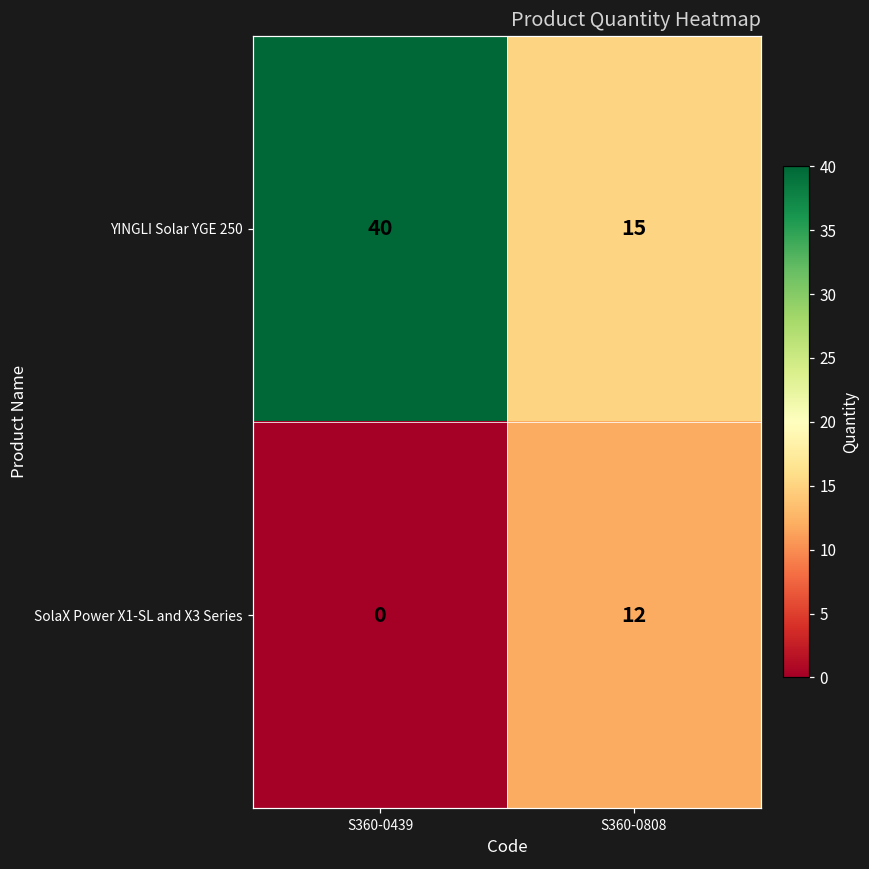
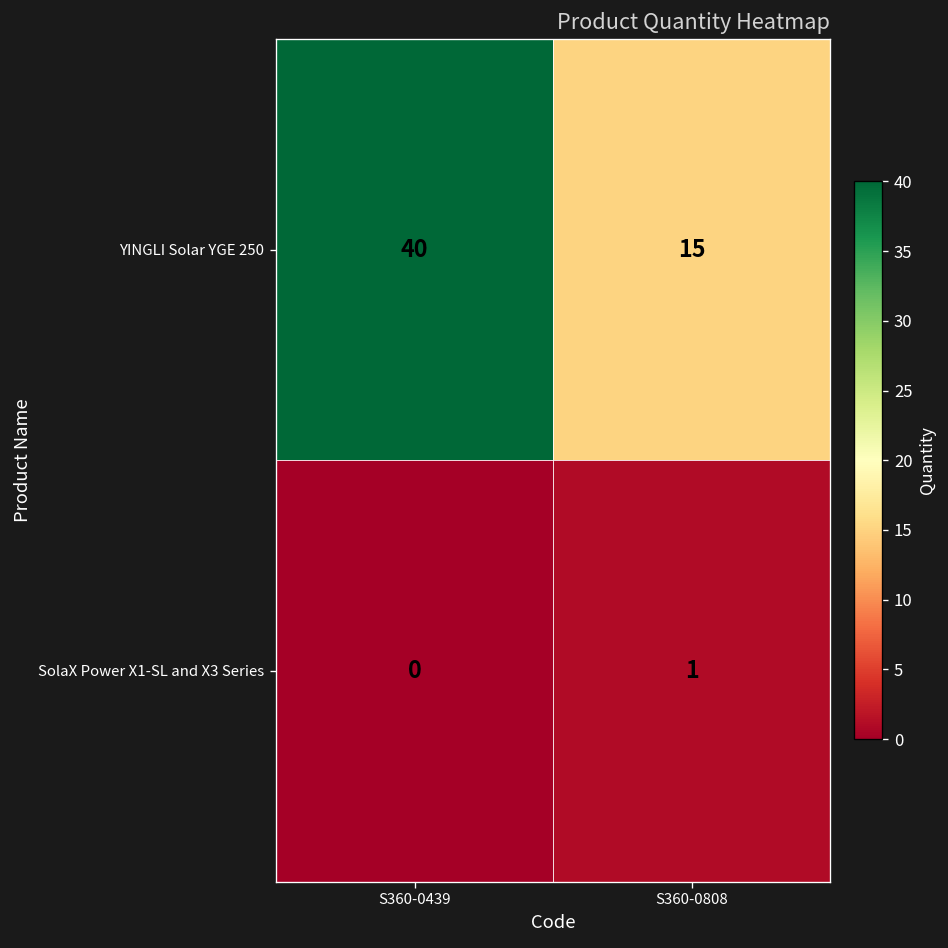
  {
    "YINGLI Solar YGE 250": {
      "S360-0439": 40,
      "S360-0808": 15
    },
    "SolaX Power X1-SL and X3 Series": {
      "S360-0439": 0,
-     "S360-0808": 12
+     "S360-0808": 1
    }
  }
